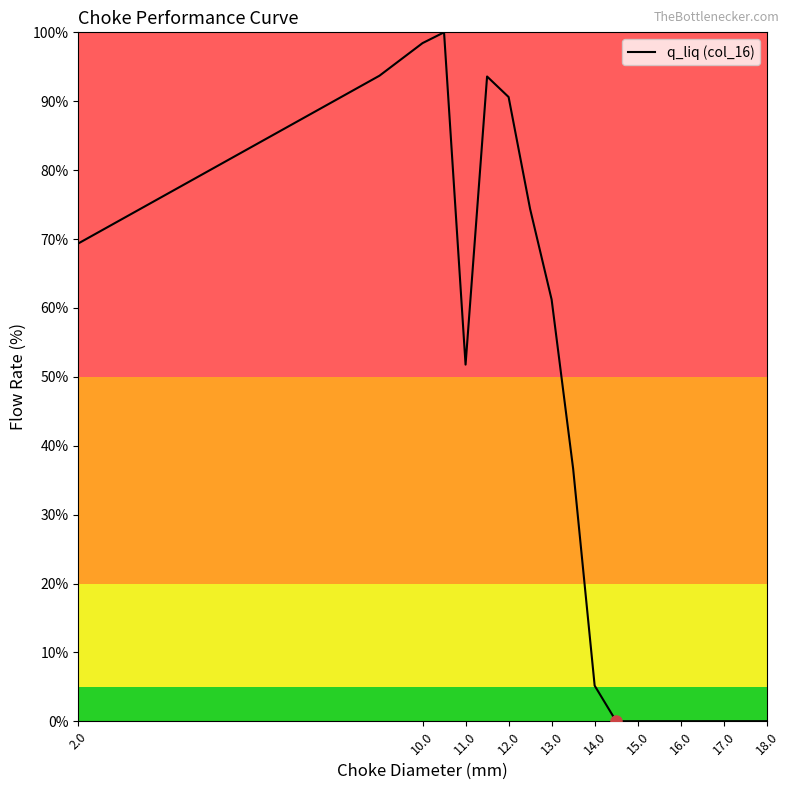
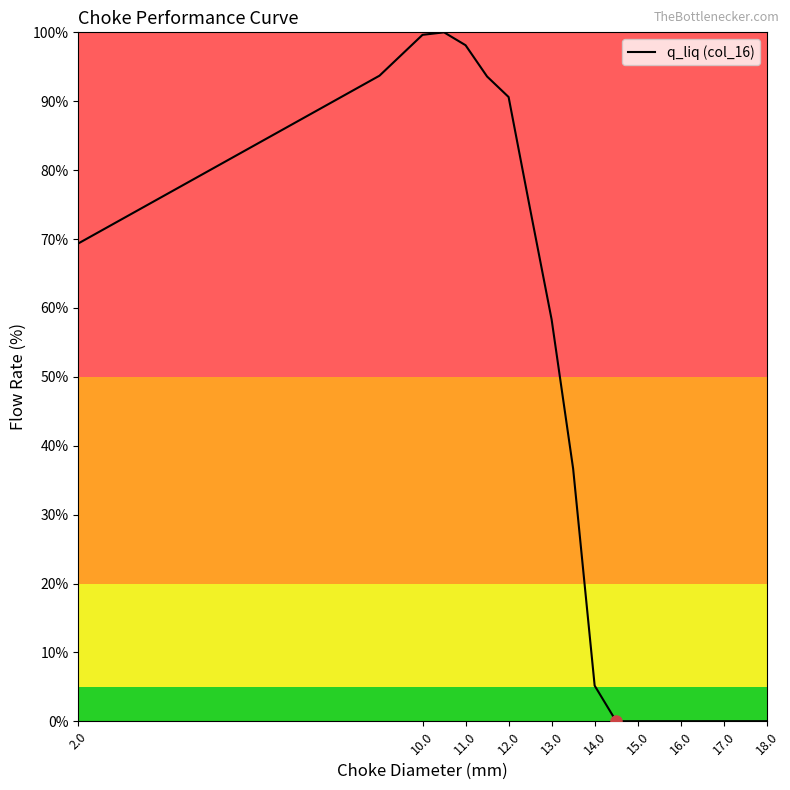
  {
    "q_liq (col_16)": {
      "2.0": "69%",
-     "10.0": "98%",
-     "11.0": "52%",
+     "10.0": "100%",
+     "11.0": "98%",
      "12.0": "91%",
-     "13.0": "61%",
+     "13.0": "58%",
      "14.0": "5%",
      "15.0": "0%",
      "16.0": "0%",
      "17.0": "0%",
      "18.0": "0%"
    }
  }
